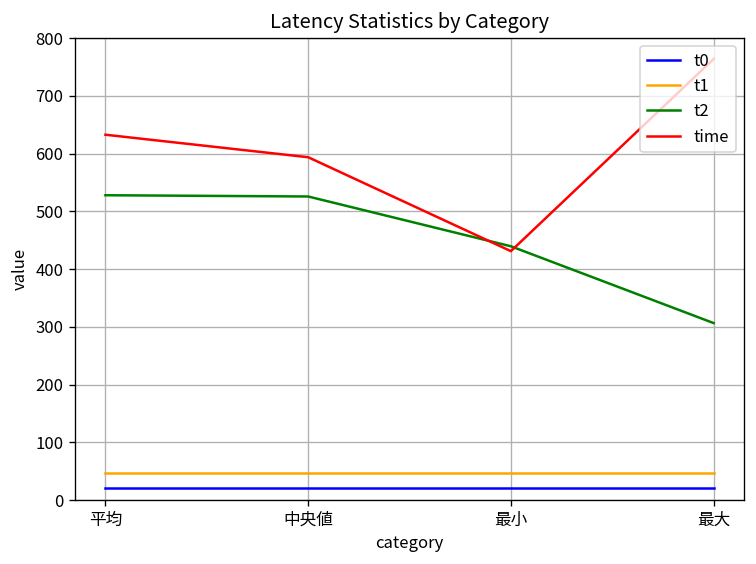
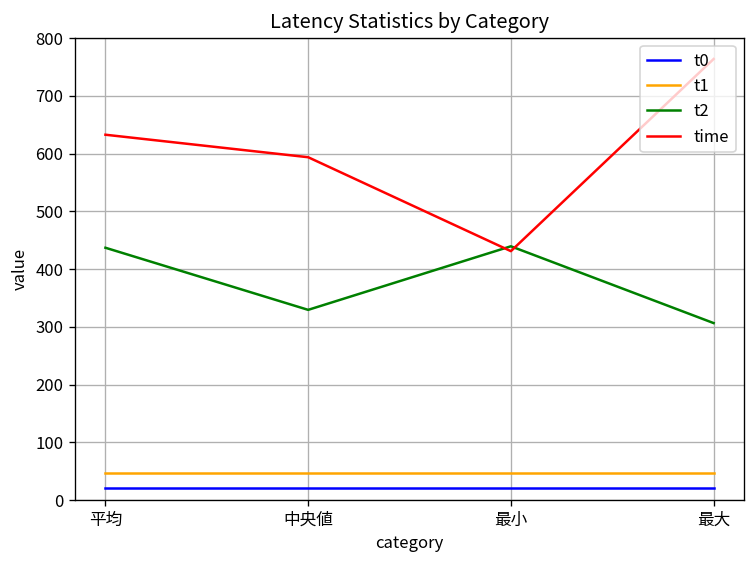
  {
    "t0": {
      "平均": 20,
      "中央値": 20,
      "最小": 20,
      "最大": 20
    },
    "t1": {
      "平均": 50,
      "中央値": 50,
      "最小": 50,
      "最大": 50
    },
    "t2": {
-     "平均": 530,
-     "中央値": 530,
+     "平均": 440,
+     "中央値": 330,
      "最小": 440,
      "最大": 310
    },
    "time": {
      "平均": 630,
      "中央値": 590,
      "最小": 430
    }
  }
